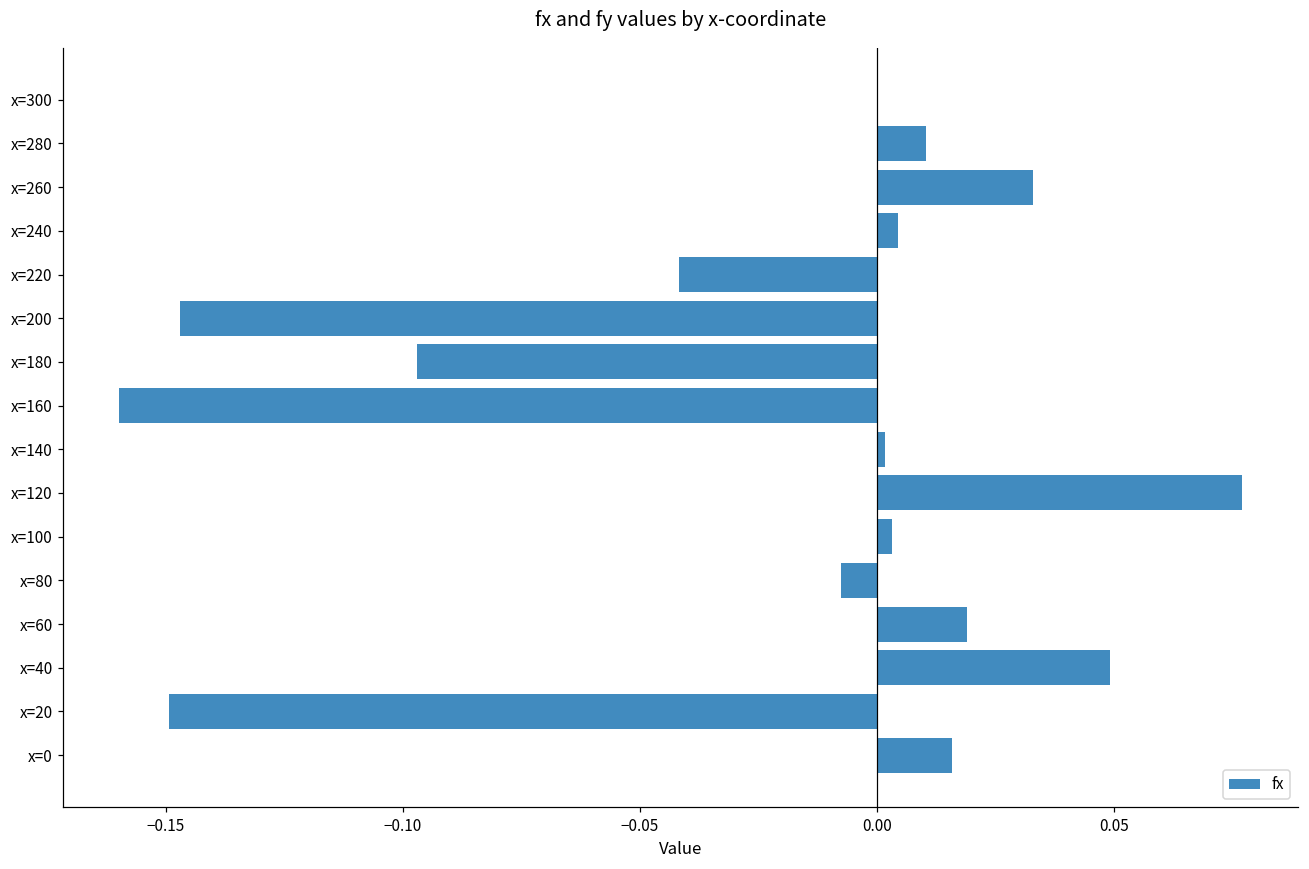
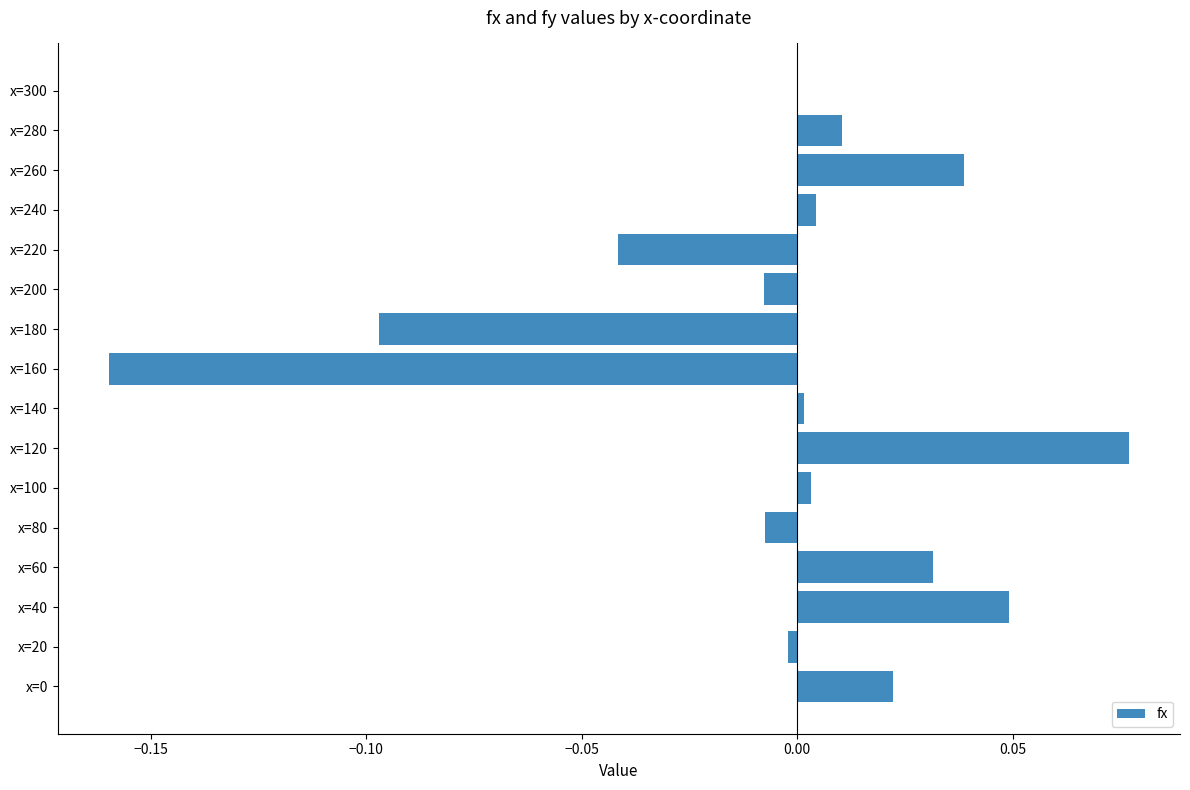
  {
    "x=280": 0.010,
-   "x=260": 0.033,
+   "x=260": 0.039,
    "x=240": 0.004,
    "x=220": -0.042,
-   "x=200": -0.147,
+   "x=200": -0.008,
    "x=180": -0.097,
    "x=160": -0.160,
    "x=140": 0.002,
    "x=120": 0.077,
    "x=100": 0.003,
    "x=80": -0.008,
-   "x=60": 0.019,
+   "x=60": 0.032,
    "x=40": 0.049,
-   "x=20": -0.149,
-   "x=0": 0.016
+   "x=20": -0.002,
+   "x=0": 0.022
  }
